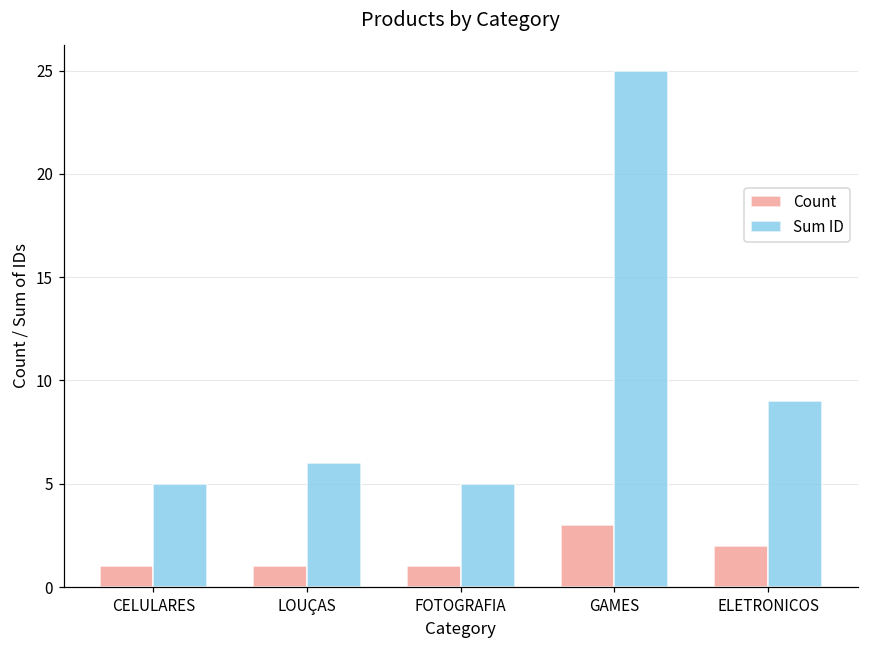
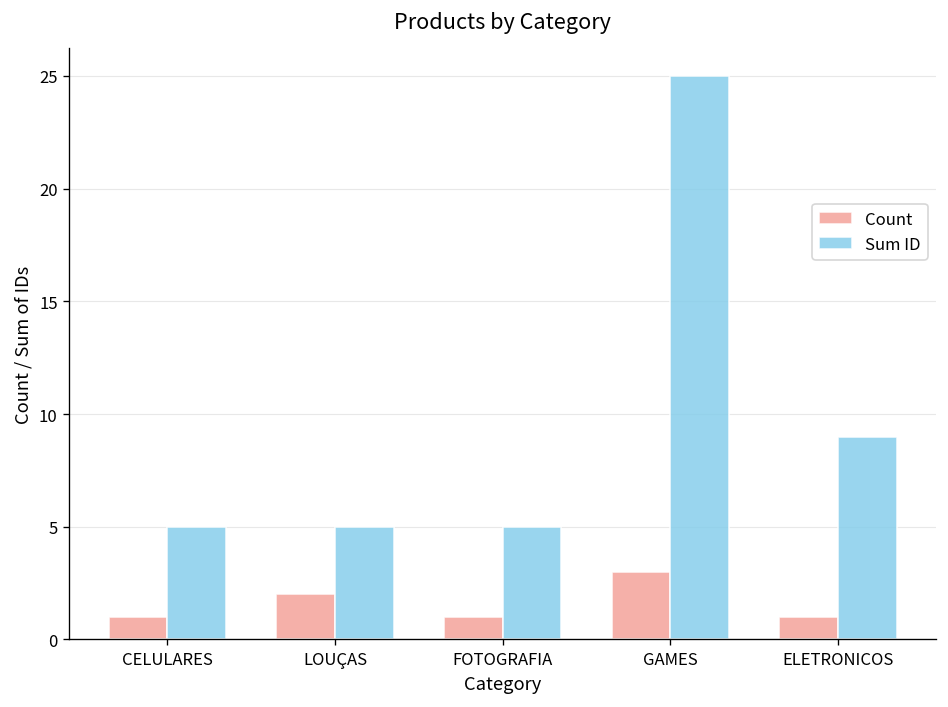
  {
    "Count": {
      "CELULARES": 1,
-     "LOUÇAS": 1,
+     "LOUÇAS": 2,
      "FOTOGRAFIA": 1,
      "GAMES": 3,
-     "ELETRONICOS": 2
+     "ELETRONICOS": 1
    },
    "Sum ID": {
      "CELULARES": 5,
-     "LOUÇAS": 6,
+     "LOUÇAS": 5,
      "FOTOGRAFIA": 5,
      "GAMES": 25,
      "ELETRONICOS": 9
    }
  }
